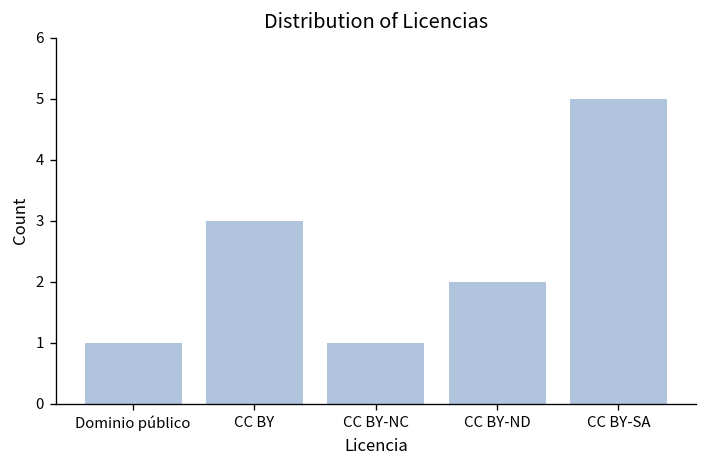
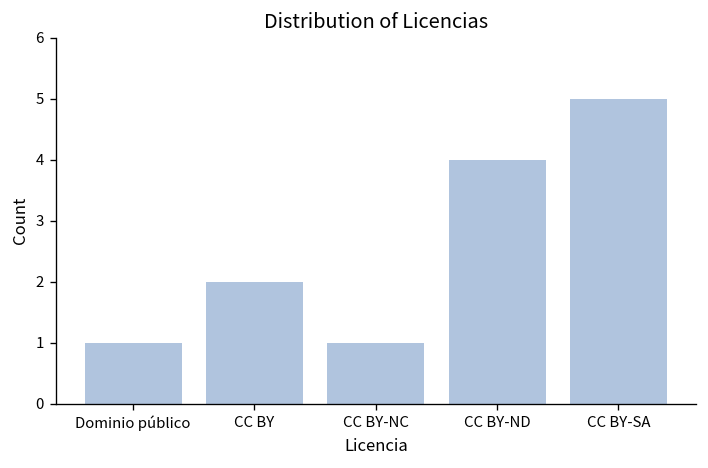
  {
    "Dominio público": 1,
-   "CC BY": 3,
+   "CC BY": 2,
    "CC BY-NC": 1,
-   "CC BY-ND": 2,
+   "CC BY-ND": 4,
    "CC BY-SA": 5
  }
